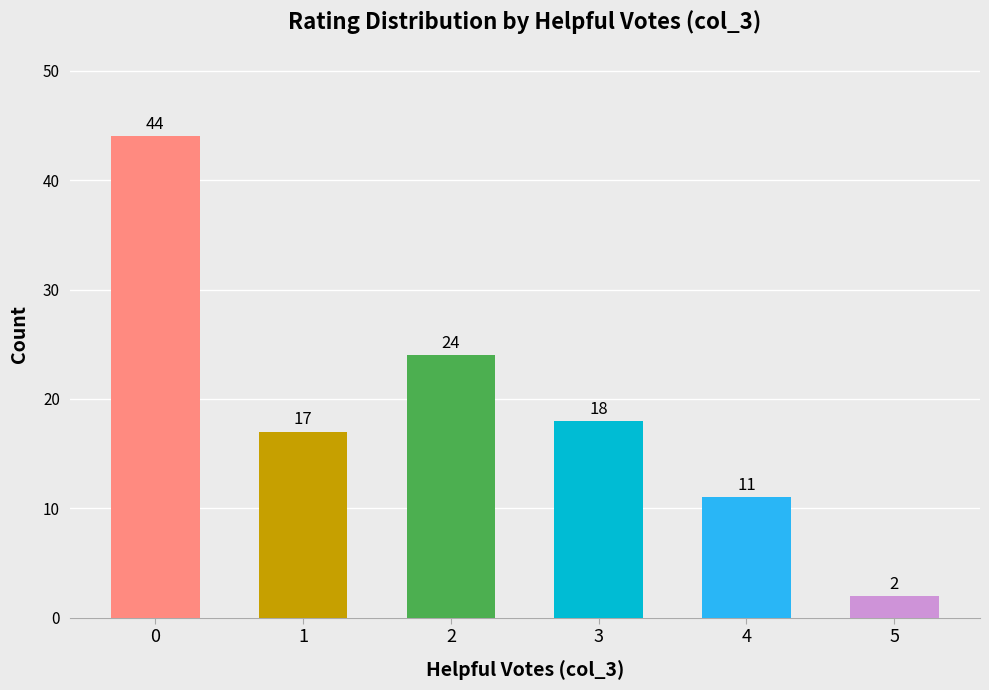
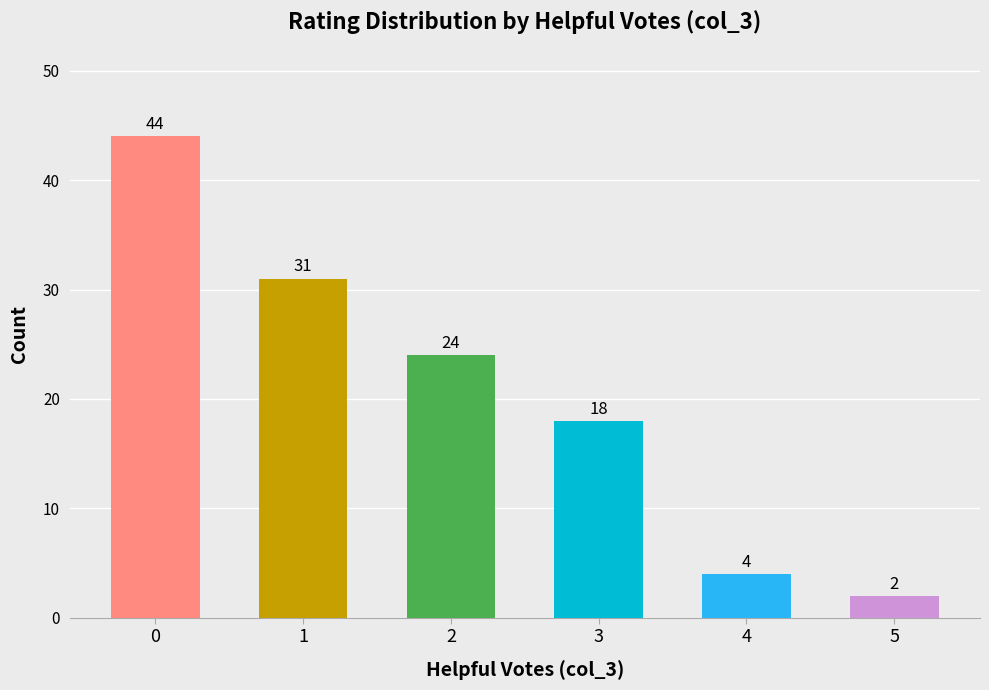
  {
    "0": 44,
-   "1": 17,
+   "1": 31,
    "2": 24,
    "3": 18,
-   "4": 11,
+   "4": 4,
    "5": 2
  }
